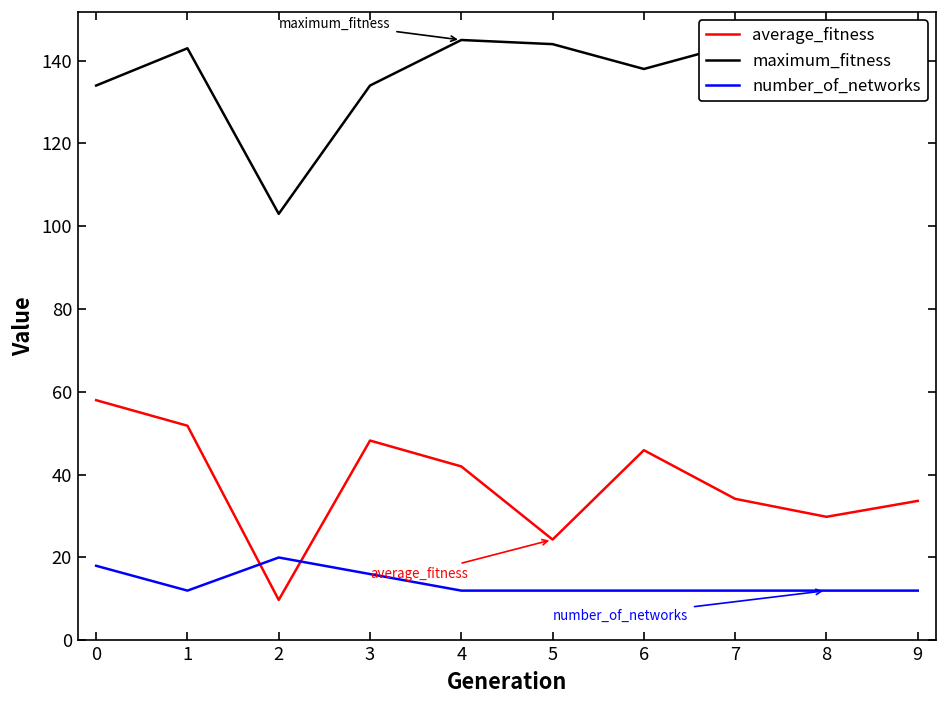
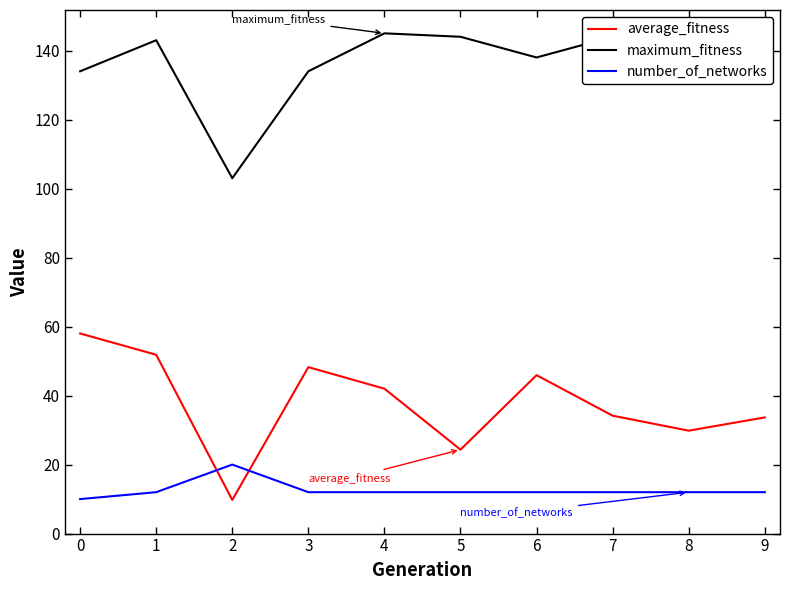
  {
    "average_fitness": {
      "0": 58,
      "1": 52,
      "2": 10,
      "3": 48,
      "4": 42,
      "5": 24,
      "6": 46,
      "7": 34,
      "8": 30,
      "9": 34
    },
    "maximum_fitness": {
      "0": 134,
      "1": 143,
      "2": 103,
      "3": 134,
      "4": 145,
      "5": 144,
      "6": 138
    },
    "number_of_networks": {
-     "0": 18,
+     "0": 10,
      "1": 12,
      "2": 20,
-     "3": 16,
+     "3": 12,
      "4": 12,
      "5": 12,
      "6": 12,
      "7": 12,
      "8": 12,
      "9": 12
    }
  }
